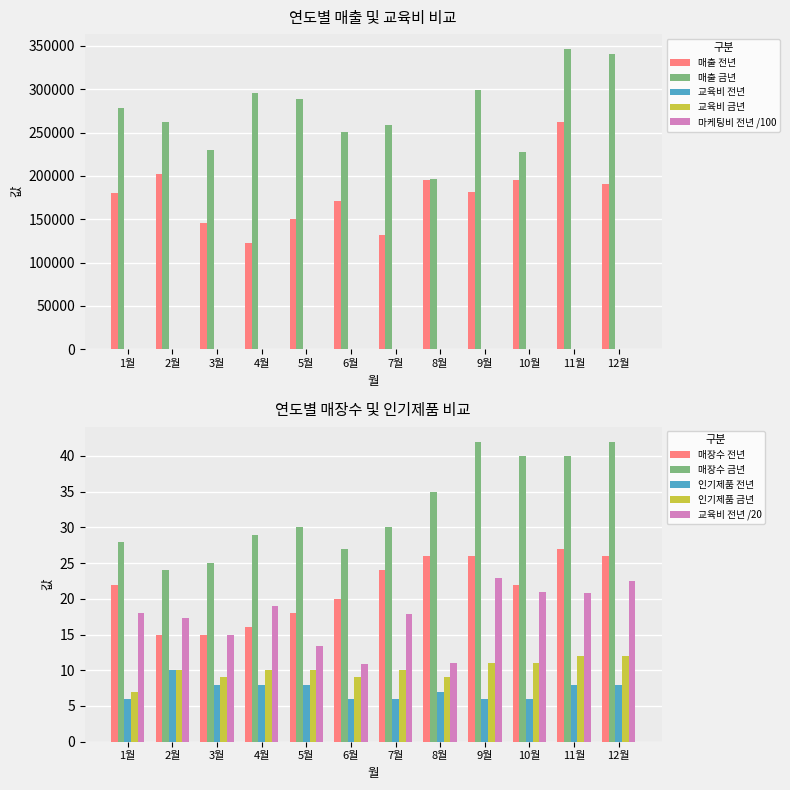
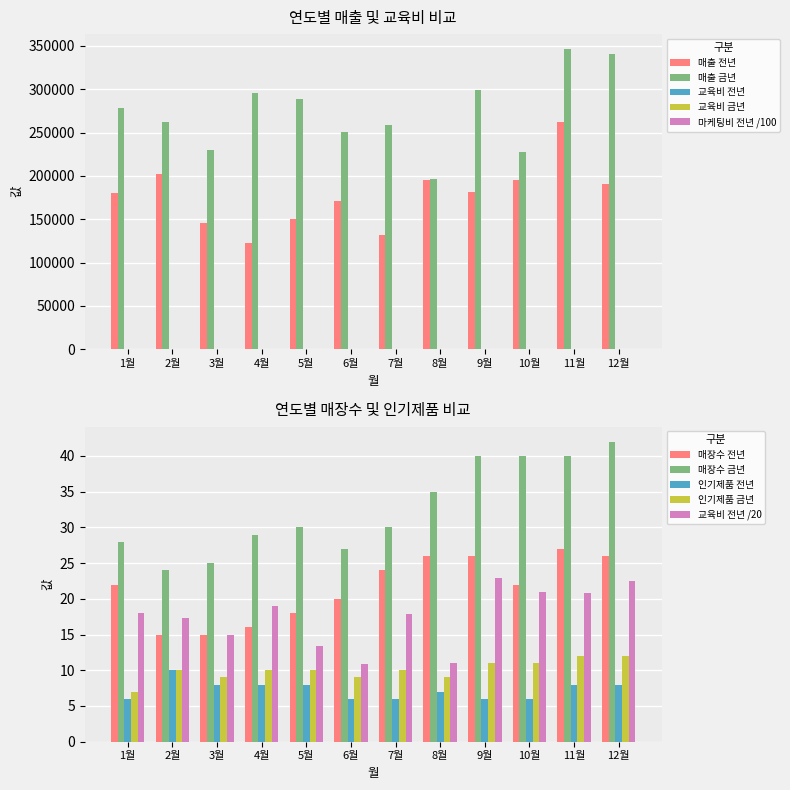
  {
    "연도별 매출 및 교육비 비교": {
      "매출 전년": {
        "1월": 180000,
        "2월": 200000,
        "3월": 150000,
        "4월": 120000,
        "5월": 150000,
        "6월": 170000,
        "7월": 130000,
        "8월": 190000,
        "9월": 180000,
        "10월": 190000,
        "11월": 260000,
        "12월": 190000
      },
      "매출 금년": {
        "1월": 280000,
        "2월": 260000,
        "3월": 230000,
        "4월": 300000,
        "5월": 290000,
        "6월": 250000,
        "7월": 260000,
        "8월": 200000,
        "9월": 300000,
        "10월": 230000,
        "11월": 350000,
        "12월": 340000
      }
    },
    "연도별 매장수 및 인기제품 비교": {
      "매장수 전년": {
        "1월": 22,
        "2월": 15,
        "3월": 15,
        "4월": 16,
        "5월": 18,
        "6월": 20,
        "7월": 24,
        "8월": 26,
        "9월": 26,
        "10월": 22,
        "11월": 27,
        "12월": 26
      },
      "매장수 금년": {
        "1월": 28,
        "2월": 24,
        "3월": 25,
        "4월": 29,
        "5월": 30,
        "6월": 27,
        "7월": 30,
        "8월": 35,
-       "9월": 42,
+       "9월": 40,
        "10월": 40,
        "11월": 40,
        "12월": 42
      },
      "인기제품 전년": {
        "1월": 6,
        "2월": 10,
        "3월": 8,
        "4월": 8,
        "5월": 8,
        "6월": 6,
        "7월": 6,
        "8월": 7,
        "9월": 6,
        "10월": 6,
        "11월": 8,
        "12월": 8
      },
      "인기제품 금년": {
        "1월": 7,
        "2월": 10,
        "3월": 9,
        "4월": 10,
        "5월": 10,
        "6월": 9,
        "7월": 10,
        "8월": 9,
        "9월": 11,
        "10월": 11,
        "11월": 12,
        "12월": 12
      },
      "교육비 전년 /20": {
        "1월": 18,
        "2월": 17,
        "3월": 15,
        "4월": 19,
        "5월": 13,
        "6월": 11,
        "7월": 18,
        "8월": 11,
        "9월": 23,
        "10월": 21,
        "11월": 21,
        "12월": 23
      }
    }
  }
